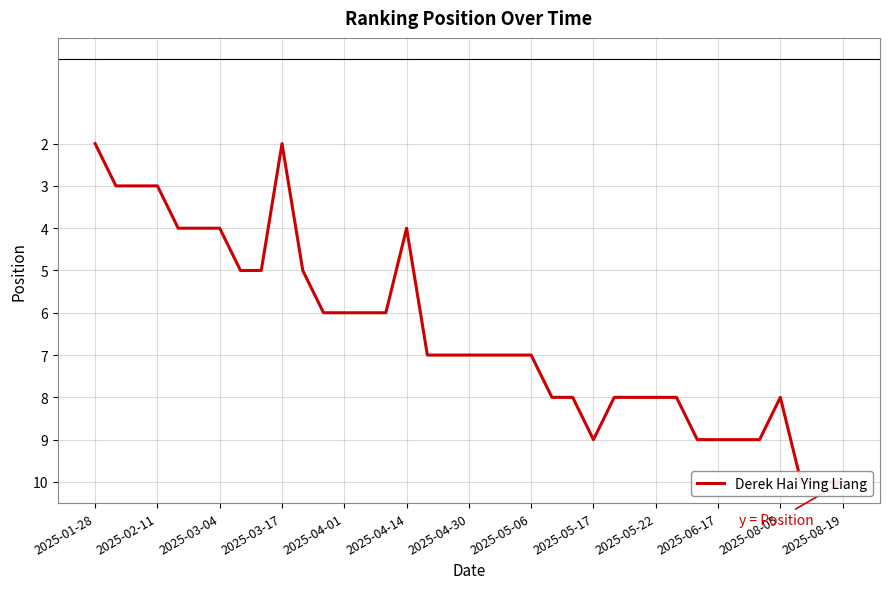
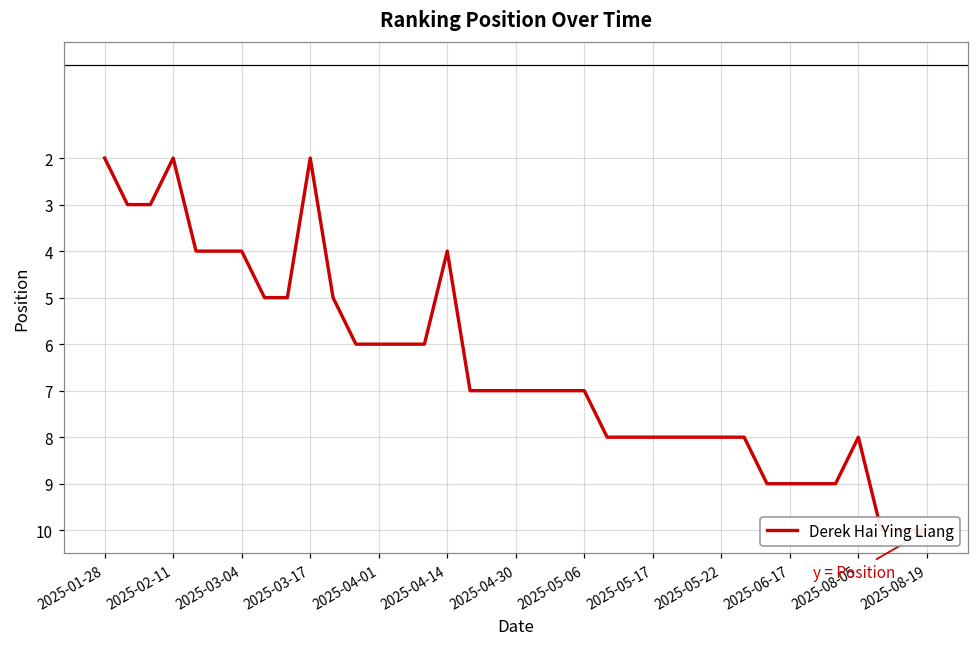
  {
    "2025-01-28": 2,
-   "2025-02-11": 3,
+   "2025-02-11": 2,
    "2025-03-04": 4,
    "2025-03-17": 2,
    "2025-04-01": 6,
    "2025-04-14": 4,
    "2025-04-30": 7,
    "2025-05-06": 7,
-   "2025-05-17": 9,
+   "2025-05-17": 8,
    "2025-05-22": 8,
    "2025-06-17": 9,
    "2025-08-05": 8
  }
